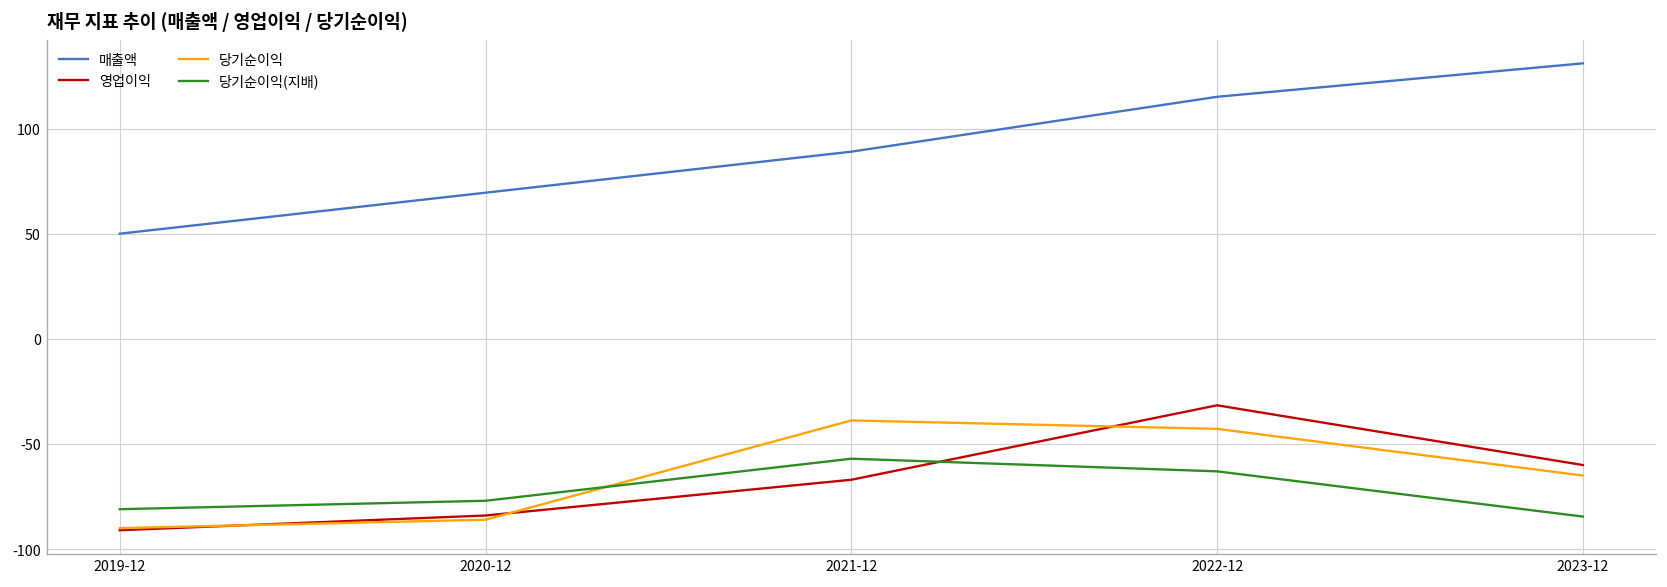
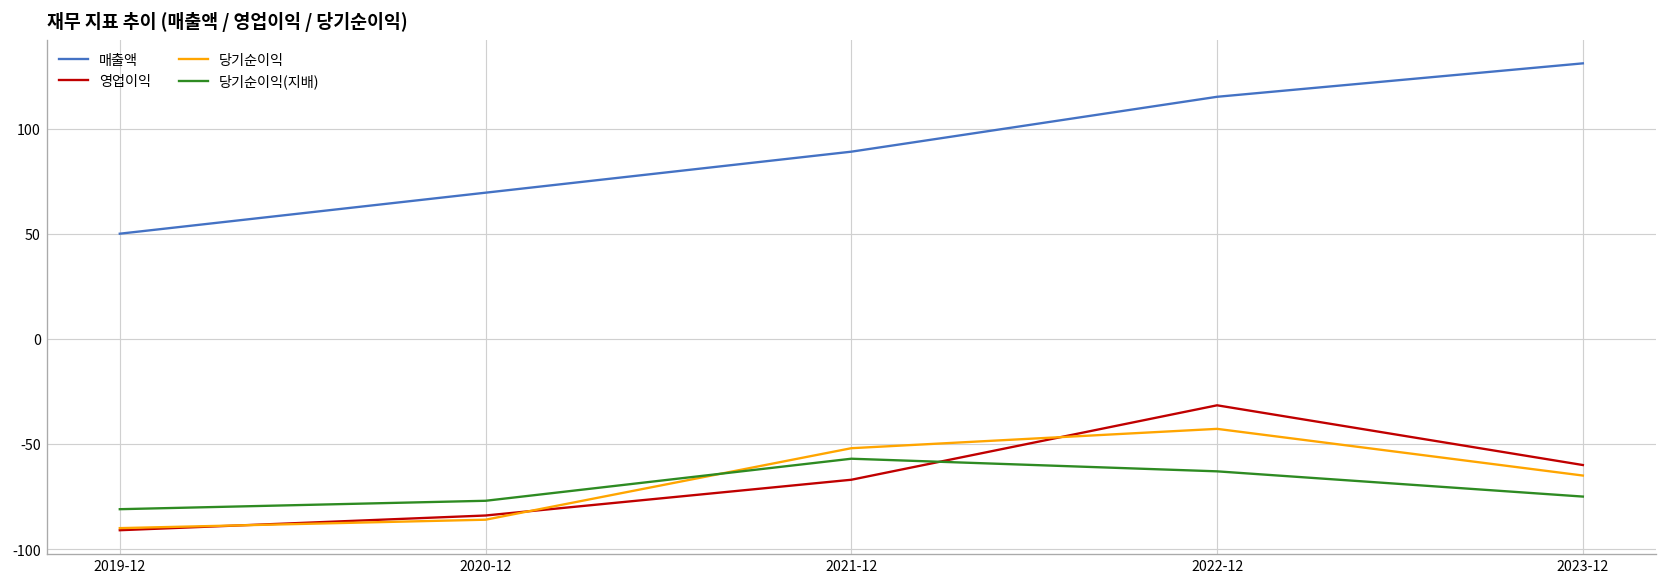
  {
    "매출액": {
      "2019-12": 50,
      "2020-12": 70,
      "2021-12": 89,
      "2022-12": 115,
      "2023-12": 131
    },
    "영업이익": {
      "2020-12": -84,
      "2021-12": -67,
      "2022-12": -32,
      "2023-12": -60
    },
    "당기순이익": {
      "2020-12": -86,
-     "2021-12": -39,
+     "2021-12": -52,
      "2022-12": -43,
      "2023-12": -65
    },
    "당기순이익(지배)": {
      "2019-12": -81,
      "2020-12": -77,
      "2021-12": -57,
      "2022-12": -63,
-     "2023-12": -85
+     "2023-12": -75
    }
  }
